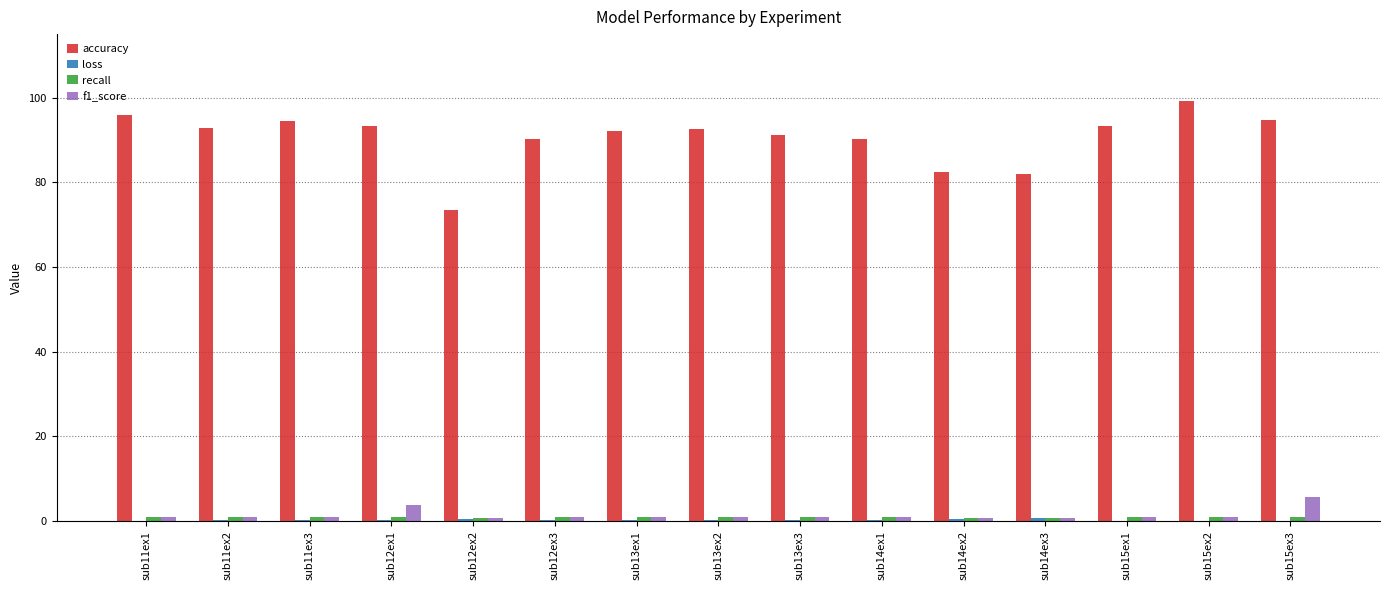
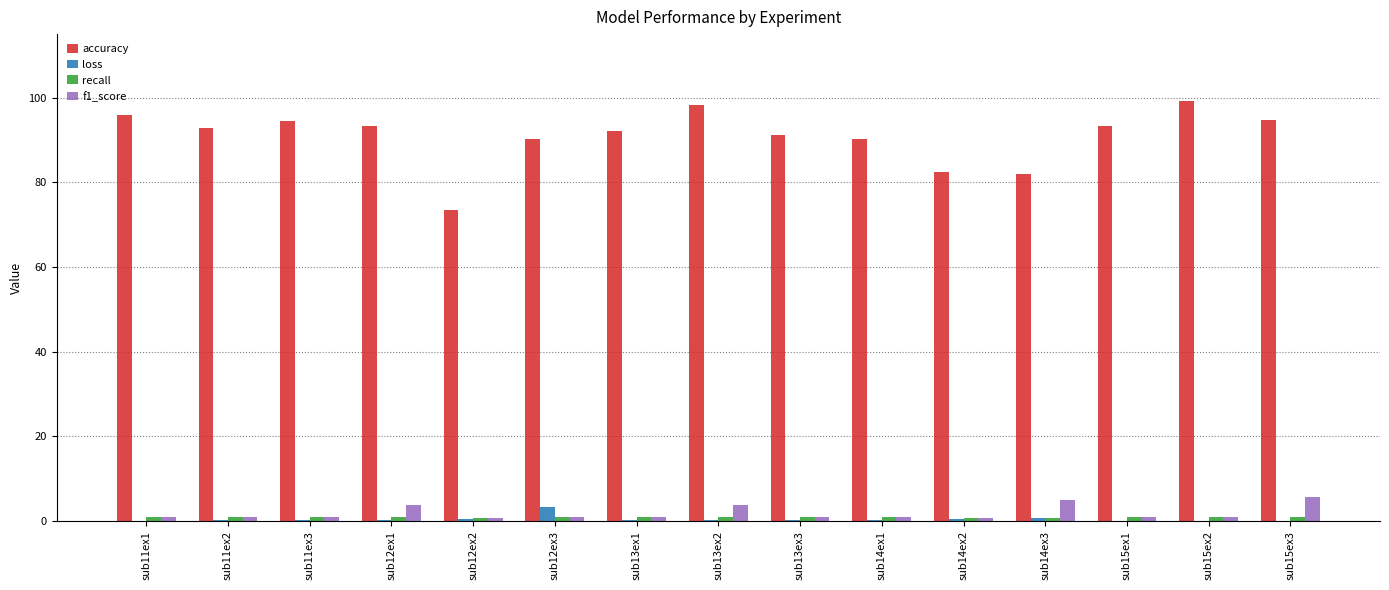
  {
    "accuracy": {
      "sub11ex1": 96,
      "sub11ex2": 93,
      "sub11ex3": 95,
      "sub12ex1": 93,
      "sub12ex2": 74,
      "sub12ex3": 90,
      "sub13ex1": 92,
-     "sub13ex2": 93,
+     "sub13ex2": 98,
      "sub13ex3": 91,
      "sub14ex1": 90,
      "sub14ex2": 82,
      "sub14ex3": 82,
      "sub15ex1": 93,
      "sub15ex2": 99,
      "sub15ex3": 95
    },
    "loss": {
-     "sub12ex3": 0,
+     "sub12ex3": 3,
      "sub14ex2": 1,
      "sub14ex3": 1
    },
    "recall": {
      "sub11ex1": 1,
      "sub11ex2": 1,
      "sub11ex3": 1,
      "sub12ex1": 1,
      "sub12ex2": 1,
      "sub12ex3": 1,
      "sub13ex1": 1,
      "sub13ex2": 1,
      "sub13ex3": 1,
      "sub14ex1": 1,
      "sub14ex2": 1,
      "sub14ex3": 1,
      "sub15ex1": 1,
      "sub15ex2": 1,
      "sub15ex3": 1
    },
    "f1_score": {
      "sub11ex1": 1,
      "sub11ex2": 1,
      "sub11ex3": 1,
      "sub12ex1": 4,
      "sub12ex2": 1,
      "sub12ex3": 1,
      "sub13ex1": 1,
-     "sub13ex2": 1,
+     "sub13ex2": 4,
      "sub13ex3": 1,
      "sub14ex1": 1,
      "sub14ex2": 1,
-     "sub14ex3": 1,
+     "sub14ex3": 5,
      "sub15ex1": 1,
      "sub15ex2": 1,
      "sub15ex3": 6
    }
  }
